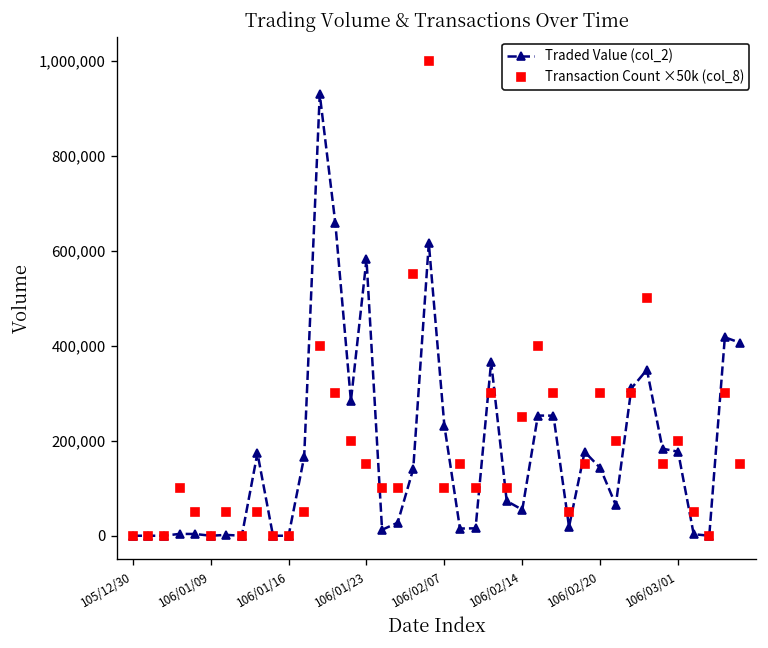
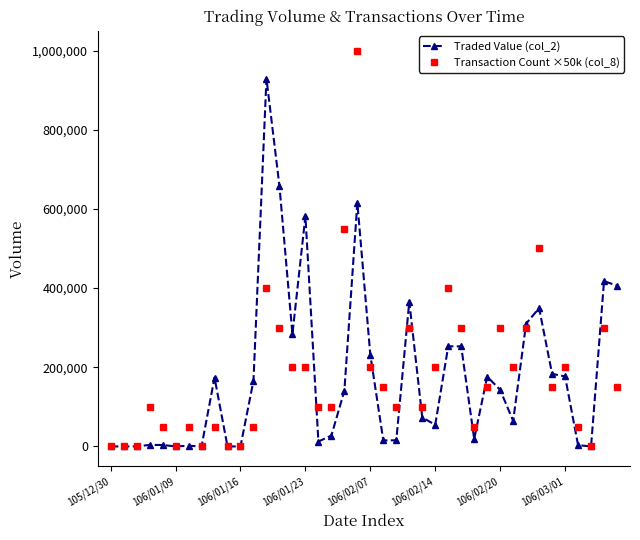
  {
    "Traded Value (col_2)": {
      "106/01/23": "580,000",
      "106/02/07": "230,000",
      "106/02/14": "50,000",
      "106/02/20": "140,000",
      "106/03/01": "180,000"
    },
    "Transaction Count ×50k (col_8)": {
-     "106/01/23": "150,000",
-     "106/02/07": "100,000",
-     "106/02/14": "250,000",
+     "106/01/23": "200,000",
+     "106/02/07": "200,000",
+     "106/02/14": "200,000",
      "106/02/20": "300,000",
      "106/03/01": "200,000"
    }
  }
